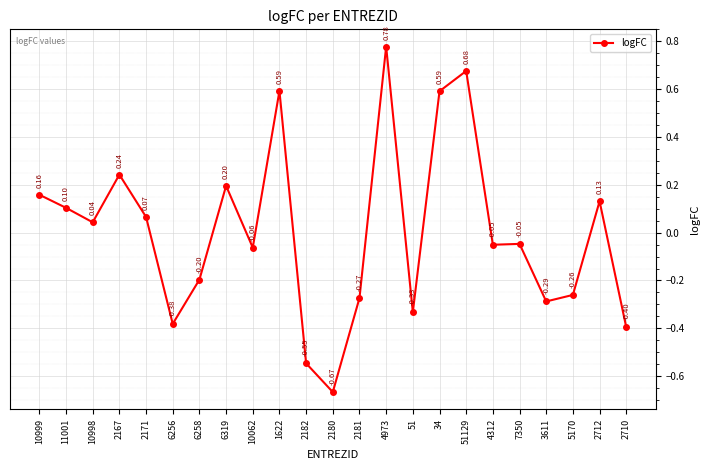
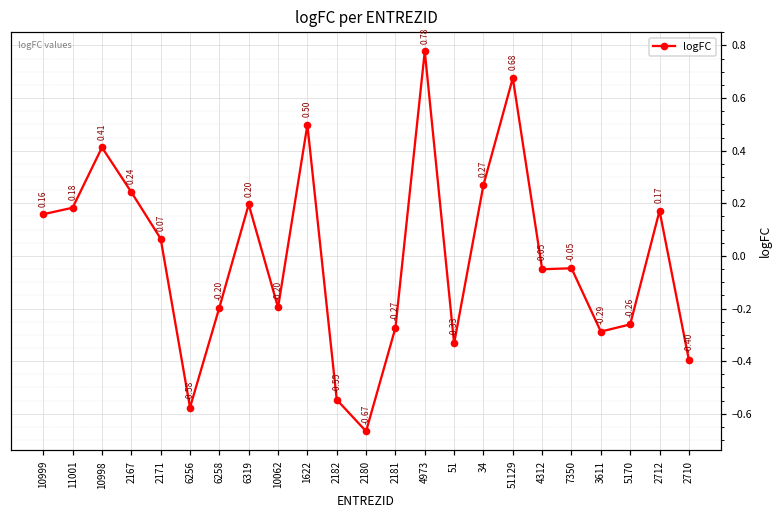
  {
    "10999": 0.16,
-   "11001": 0.10,
-   "10998": 0.04,
+   "11001": 0.18,
+   "10998": 0.41,
    "2167": 0.24,
    "2171": 0.07,
-   "6256": -0.38,
+   "6256": -0.58,
    "6258": -0.20,
    "6319": 0.20,
-   "10062": -0.06,
-   "1622": 0.59,
+   "10062": -0.20,
+   "1622": 0.50,
    "2182": -0.55,
    "2180": -0.67,
    "2181": -0.27,
    "4973": 0.78,
    "51": -0.33,
-   "34": 0.59,
+   "34": 0.27,
    "51129": 0.68,
    "4312": -0.05,
    "7350": -0.05,
    "3611": -0.29,
    "5170": -0.26,
-   "2712": 0.13,
+   "2712": 0.17,
    "2710": -0.40
  }
